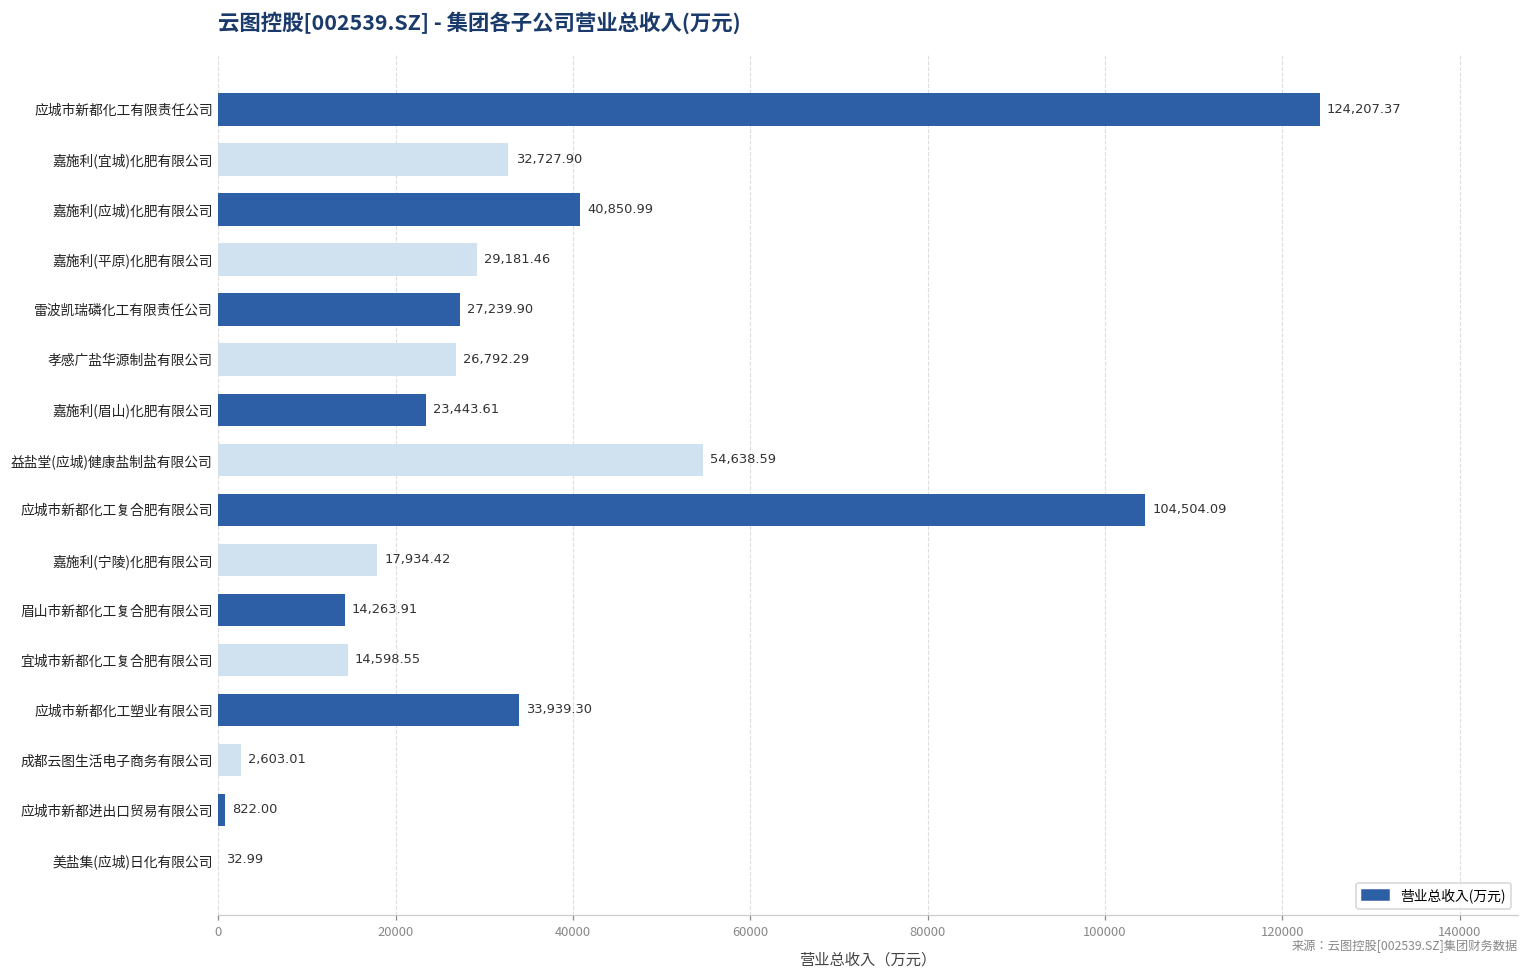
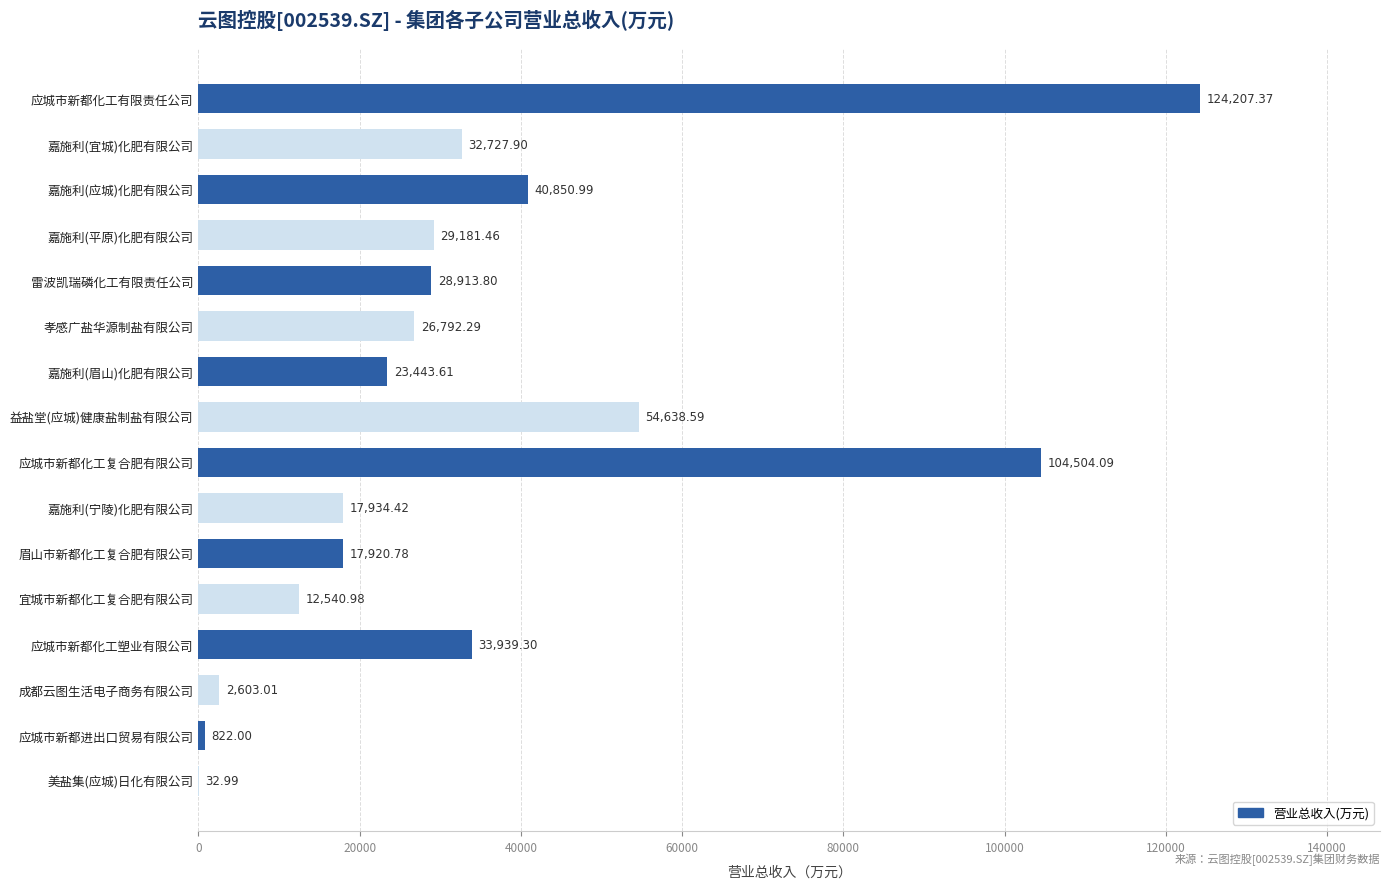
  {
    "应城市新都化工有限责任公司": "124,207.37",
    "嘉施利(宜城)化肥有限公司": "32,727.90",
    "嘉施利(应城)化肥有限公司": "40,850.99",
    "嘉施利(平原)化肥有限公司": "29,181.46",
-   "雷波凯瑞磷化工有限责任公司": "27,239.90",
+   "雷波凯瑞磷化工有限责任公司": "28,913.80",
    "孝感广盐华源制盐有限公司": "26,792.29",
    "嘉施利(眉山)化肥有限公司": "23,443.61",
    "益盐堂(应城)健康盐制盐有限公司": "54,638.59",
    "应城市新都化工复合肥有限公司": "104,504.09",
    "嘉施利(宁陵)化肥有限公司": "17,934.42",
-   "眉山市新都化工复合肥有限公司": "14,263.91",
-   "宜城市新都化工复合肥有限公司": "14,598.55",
+   "眉山市新都化工复合肥有限公司": "17,920.78",
+   "宜城市新都化工复合肥有限公司": "12,540.98",
    "应城市新都化工塑业有限公司": "33,939.30",
    "成都云图生活电子商务有限公司": "2,603.01",
    "应城市新都进出口贸易有限公司": "822.00",
    "美盐集(应城)日化有限公司": "32.99"
  }
